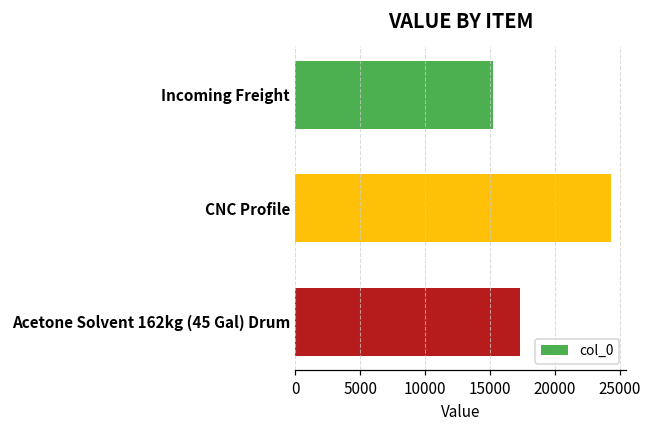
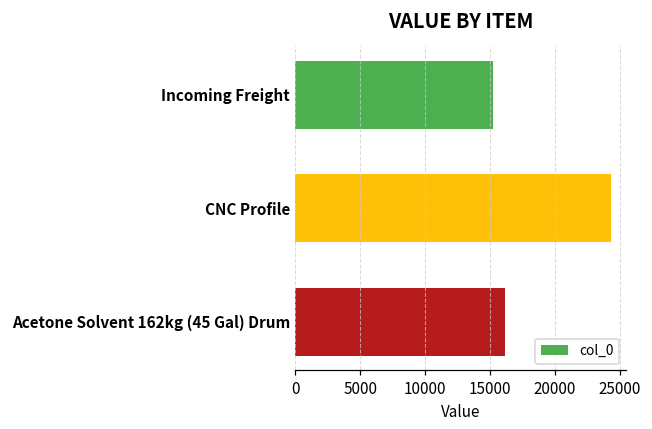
  {
    "Incoming Freight": 15200,
    "CNC Profile": 24300,
-   "Acetone Solvent 162kg (45 Gal) Drum": 17300
+   "Acetone Solvent 162kg (45 Gal) Drum": 16200
  }
